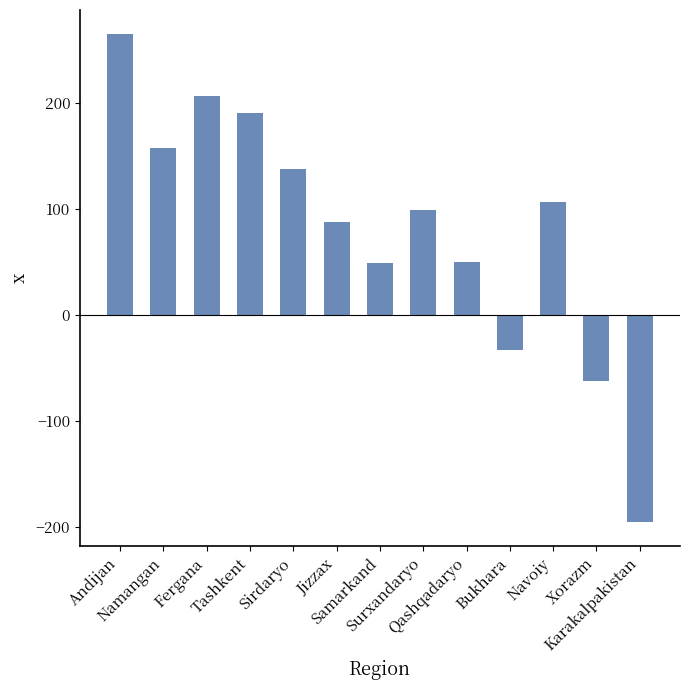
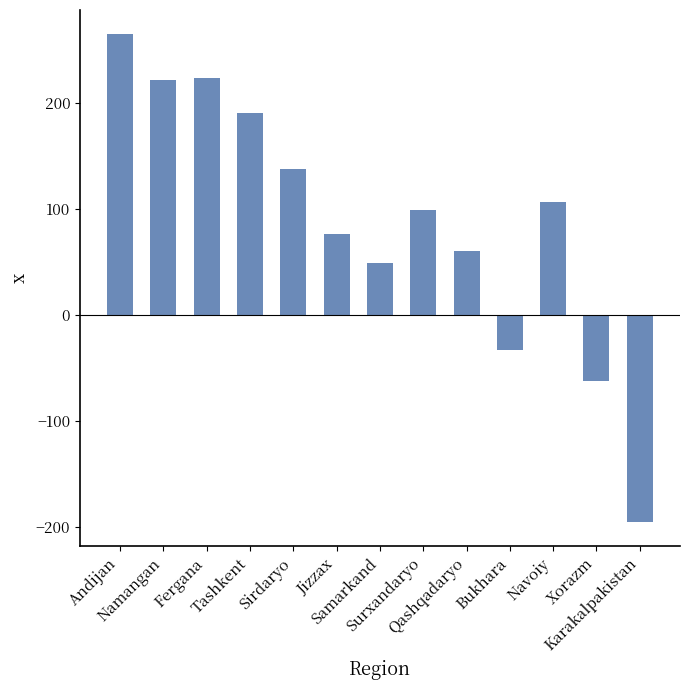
  {
    "Andijan": 265,
-   "Namangan": 158,
-   "Fergana": 207,
+   "Namangan": 222,
+   "Fergana": 224,
    "Tashkent": 191,
    "Sirdaryo": 138,
-   "Jizzax": 88,
+   "Jizzax": 77,
    "Samarkand": 49,
    "Surxandaryo": 99,
-   "Qashqadaryo": 50,
+   "Qashqadaryo": 61,
    "Bukhara": -33,
    "Navoiy": 107,
    "Xorazm": -62,
    "Karakalpakistan": -195
  }
